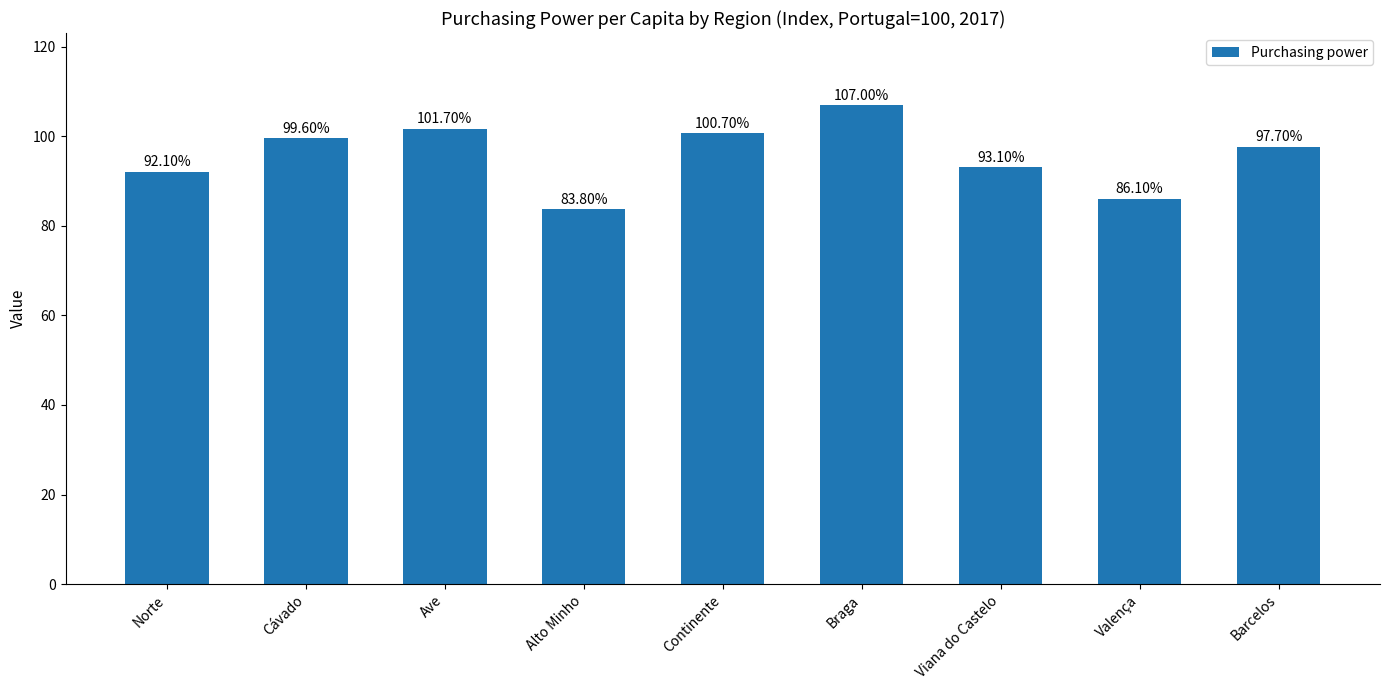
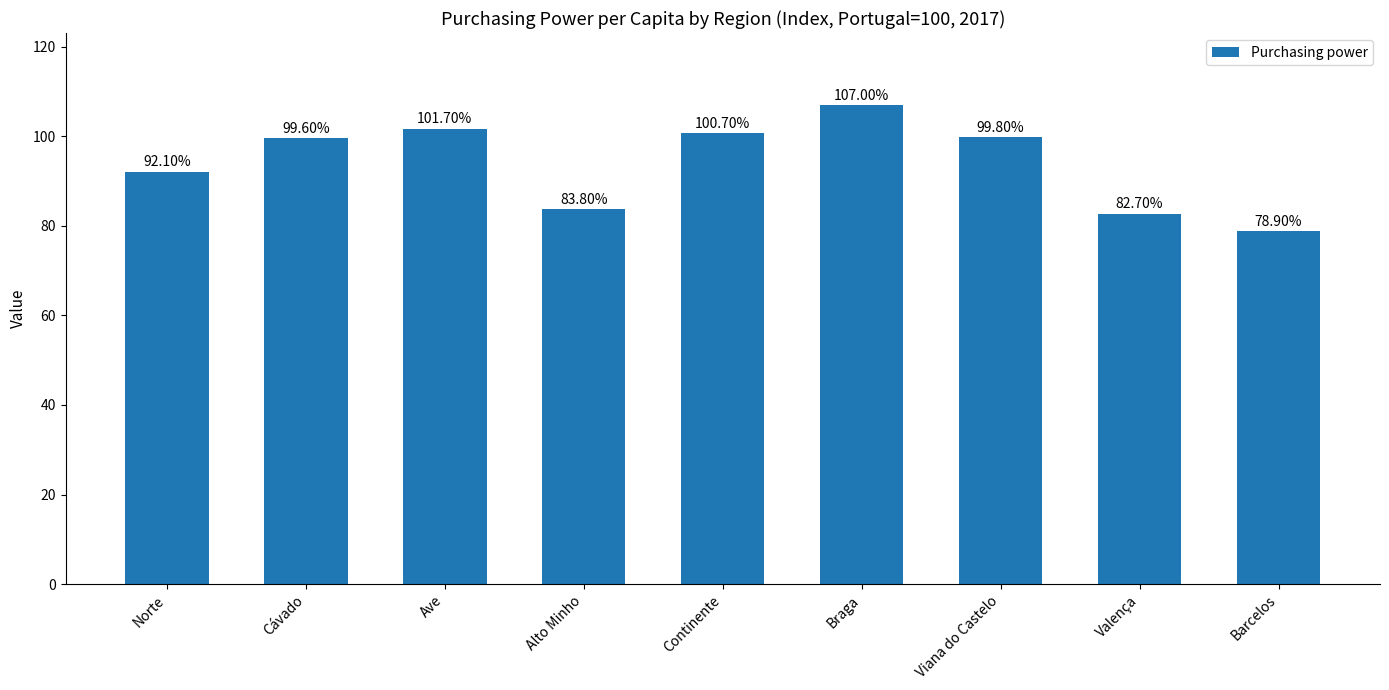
  {
    "Norte": "92.10%",
    "Cávado": "99.60%",
    "Ave": "101.70%",
    "Alto Minho": "83.80%",
    "Continente": "100.70%",
    "Braga": "107.00%",
-   "Viana do Castelo": "93.10%",
-   "Valença": "86.10%",
-   "Barcelos": "97.70%"
+   "Viana do Castelo": "99.80%",
+   "Valença": "82.70%",
+   "Barcelos": "78.90%"
  }
